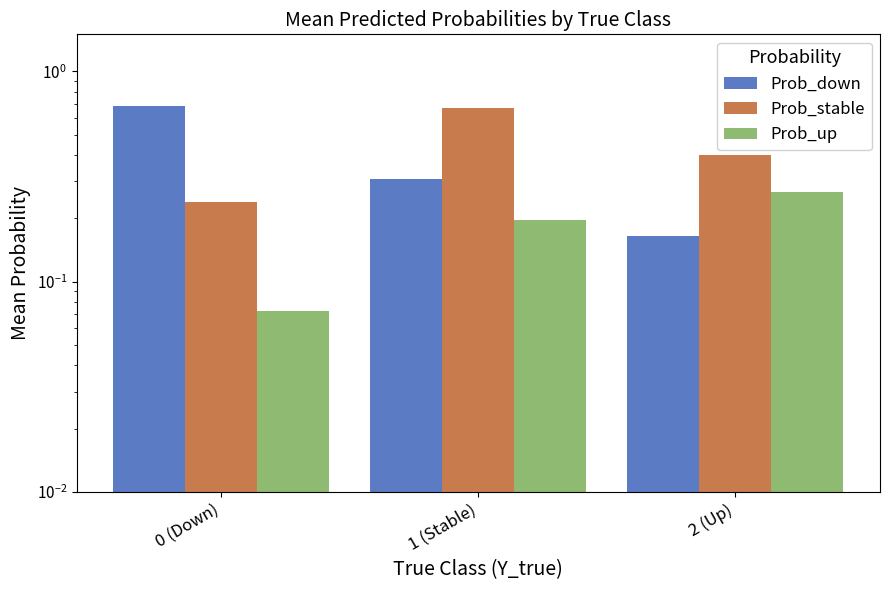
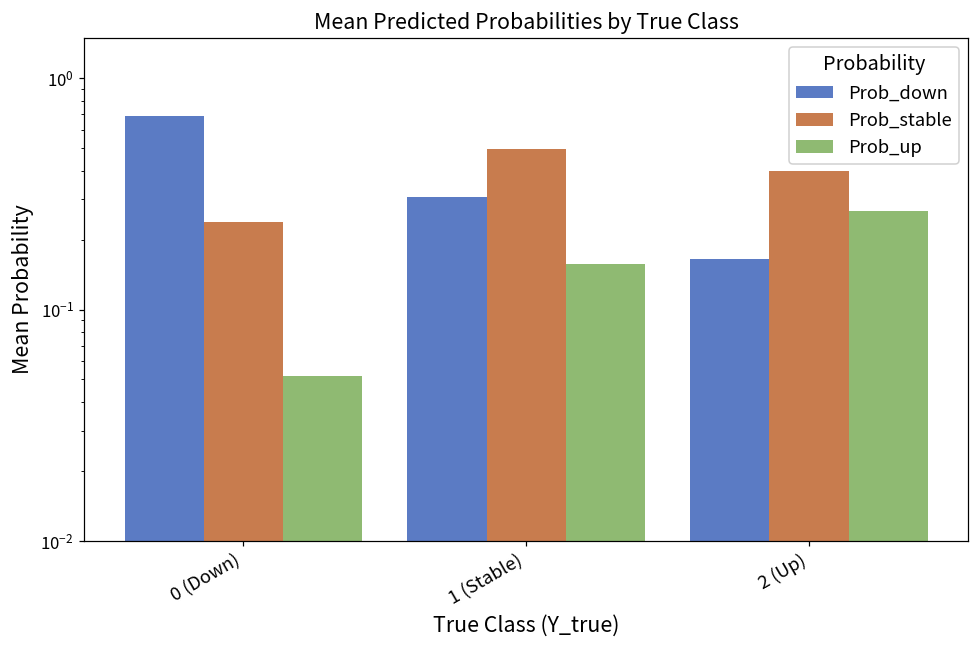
  {
    "Prob_down": {
      "0 (Down)": 0.69,
      "1 (Stable)": 0.31,
      "2 (Up)": 0.17
    },
    "Prob_stable": {
      "0 (Down)": 0.24,
-     "1 (Stable)": 0.67,
+     "1 (Stable)": 0.50,
      "2 (Up)": 0.40
    },
    "Prob_up": {
-     "0 (Down)": 0.072,
-     "1 (Stable)": 0.20,
+     "0 (Down)": 0.052,
+     "1 (Stable)": 0.16,
      "2 (Up)": 0.27
    }
  }
